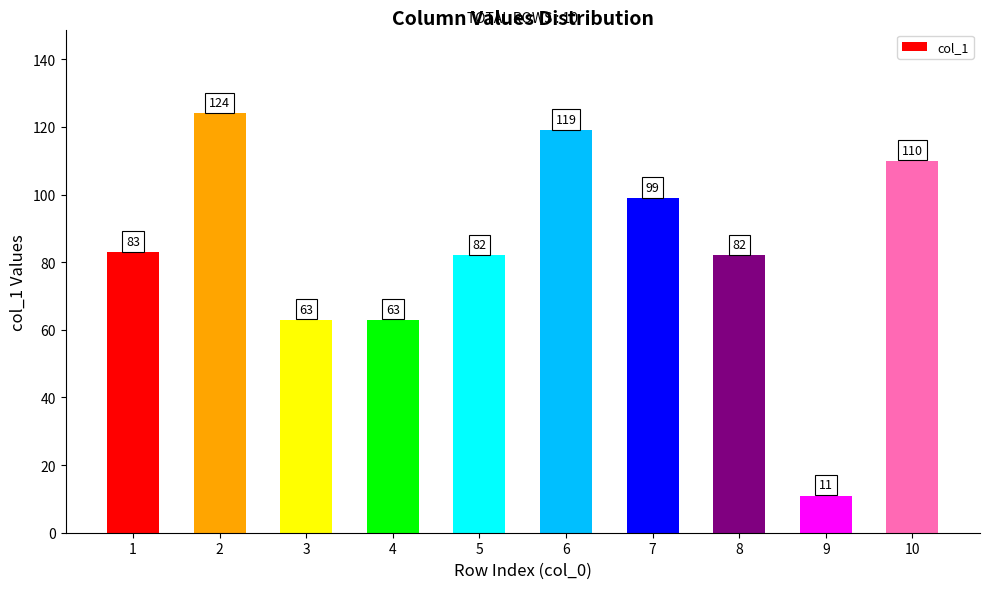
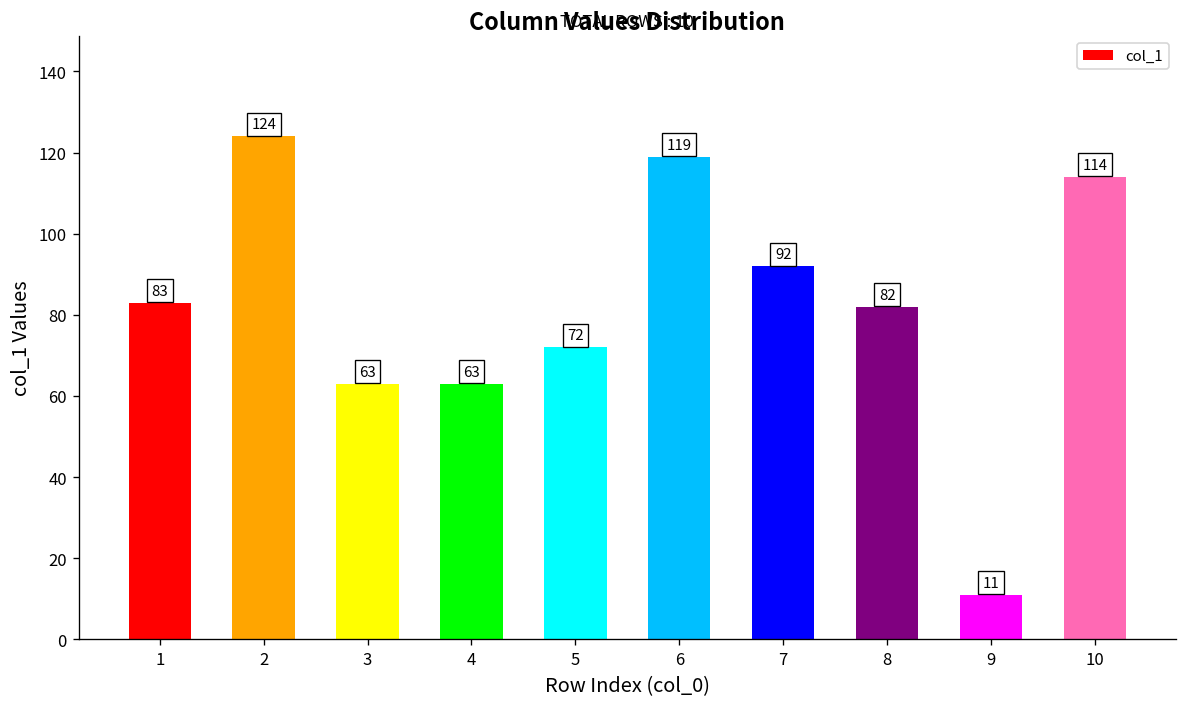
  {
-   "5": 82,
-   "7": 99,
-   "10": 110
+   "5": 72,
+   "7": 92,
+   "10": 114
  }
